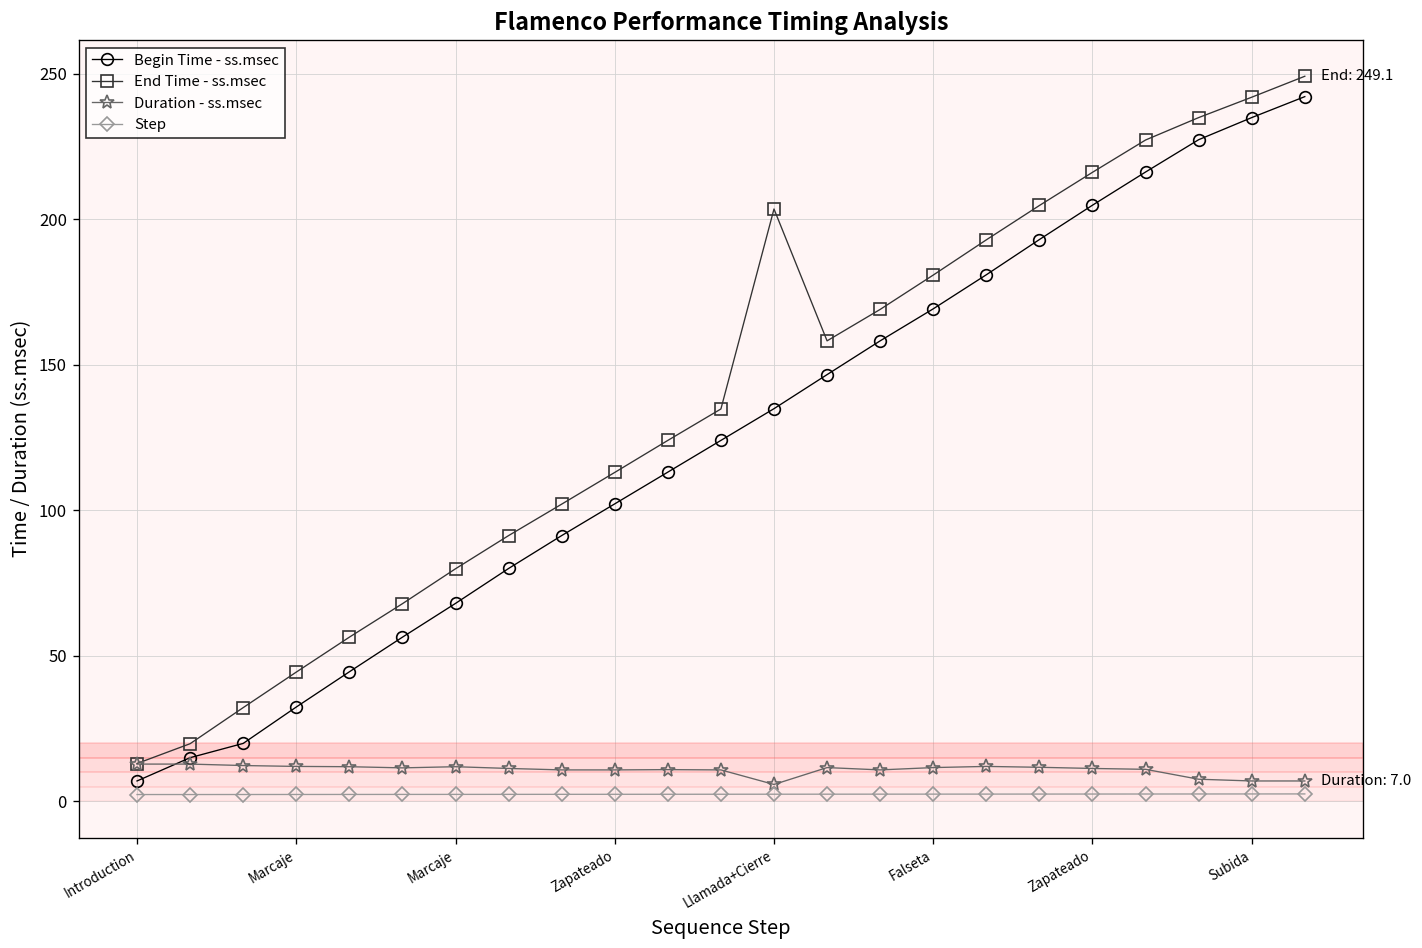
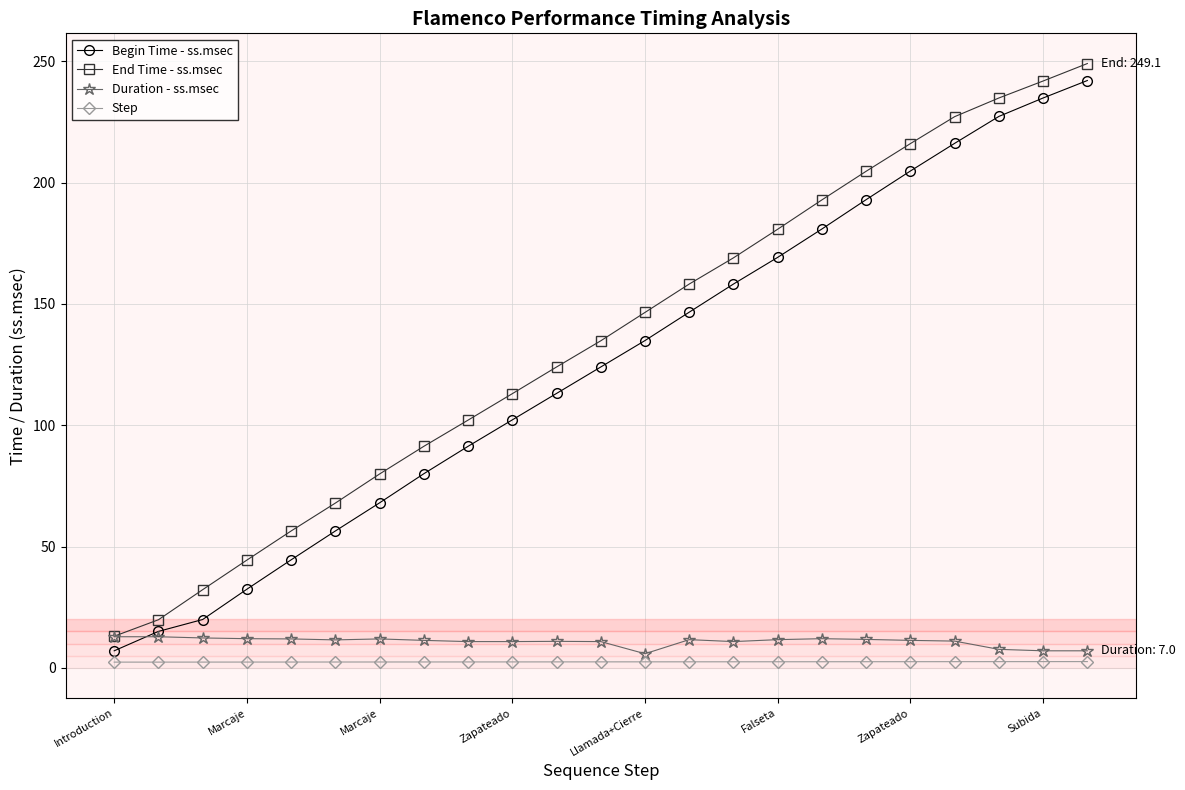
  {
    "Begin Time - ss.msec": {
      "Llamada+Cierre": 135
    },
    "End Time - ss.msec": {
-     "Llamada+Cierre": 204
+     "Llamada+Cierre": 147
    },
    "Duration - ss.msec": {
      "Llamada+Cierre": 6
    },
    "Step": {
      "Llamada+Cierre": 2
    }
  }
